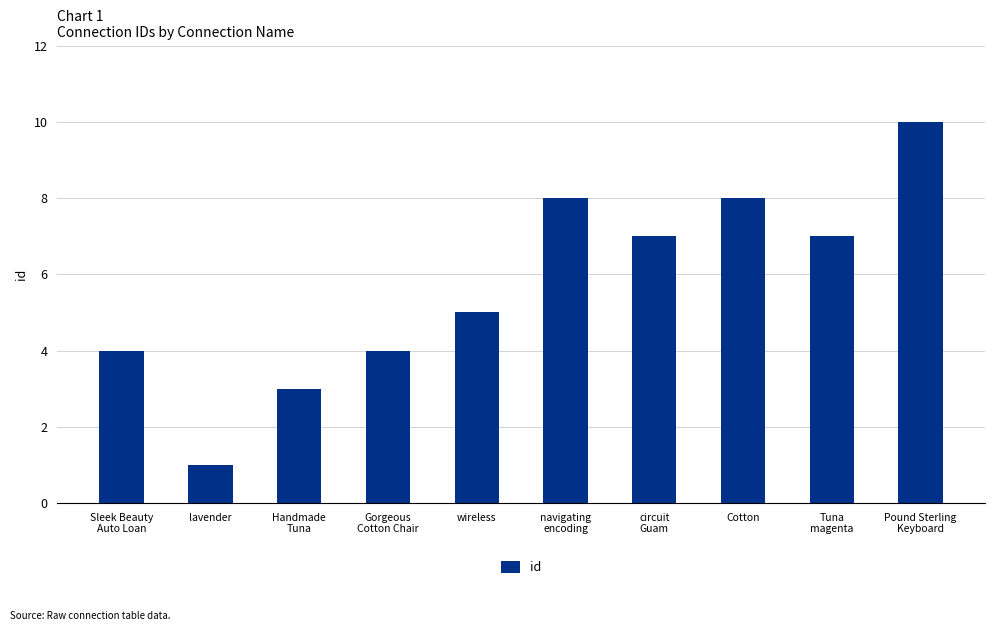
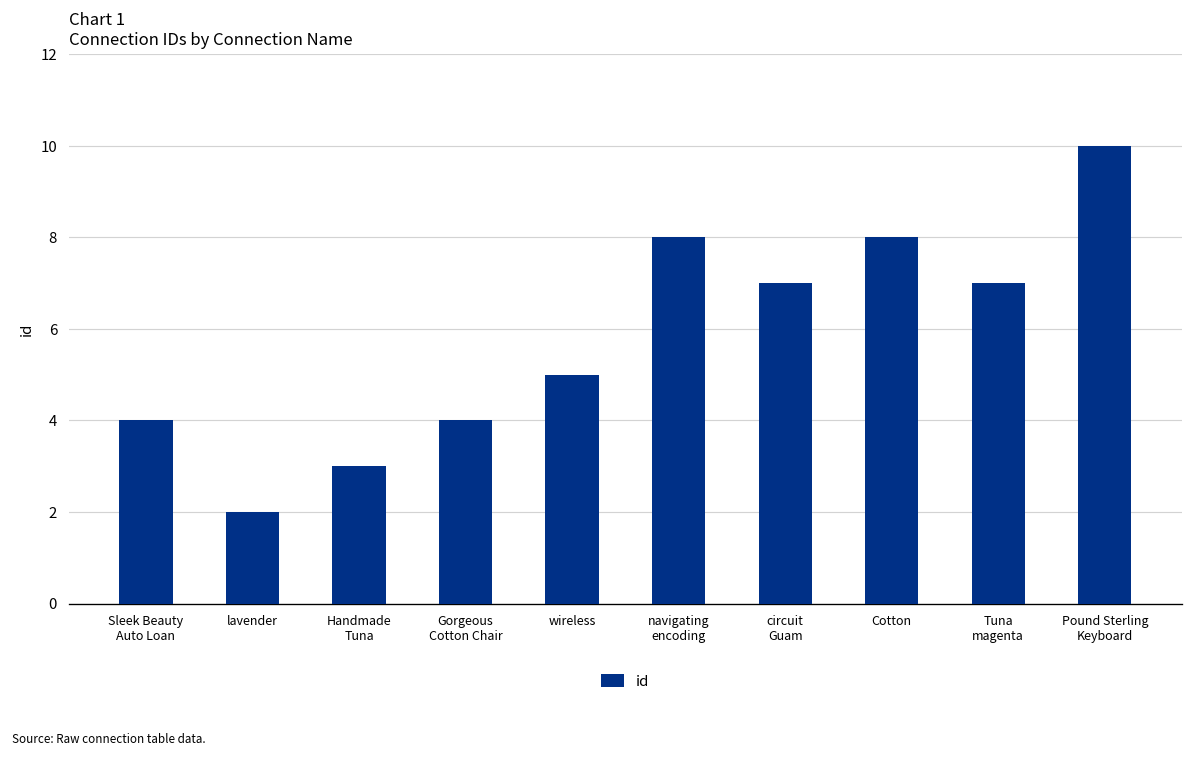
  {
    "Sleek Beauty Auto Loan": 4,
-   "lavender": 1,
+   "lavender": 2,
    "Handmade Tuna": 3,
    "Gorgeous Cotton Chair": 4,
    "wireless": 5,
    "navigating encoding": 8,
    "circuit Guam": 7,
    "Cotton": 8,
    "Tuna magenta": 7,
    "Pound Sterling Keyboard": 10
  }
